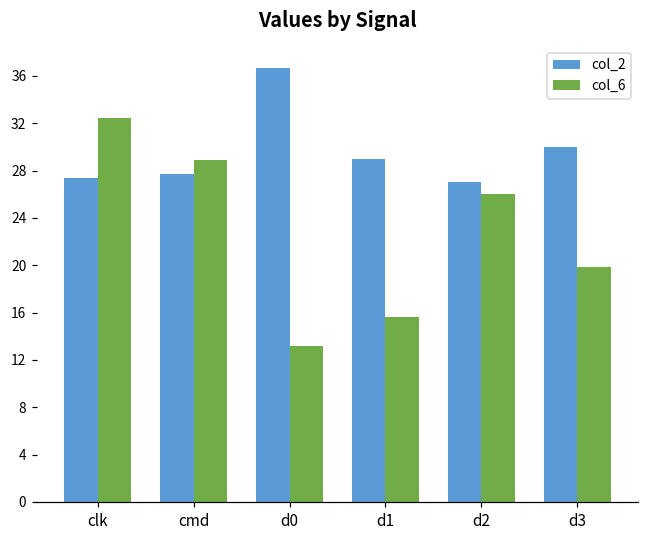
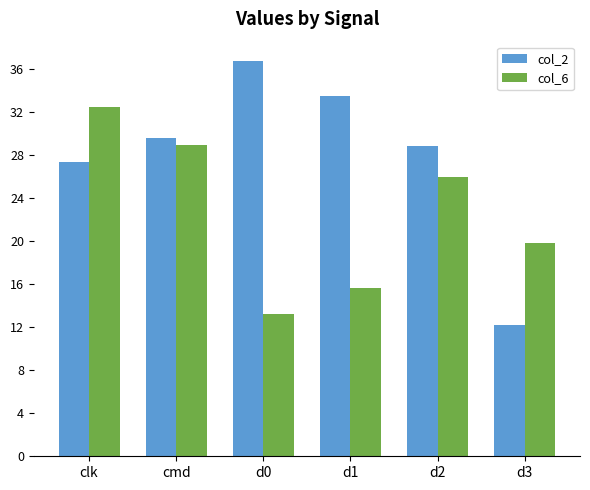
  {
    "col_2": {
      "clk": 27.3,
-     "cmd": 27.7,
+     "cmd": 29.6,
      "d0": 36.7,
-     "d1": 29.0,
-     "d2": 27.1,
-     "d3": 30.0
+     "d1": 33.5,
+     "d2": 28.8,
+     "d3": 12.2
    },
    "col_6": {
      "clk": 32.5,
      "cmd": 28.9,
      "d0": 13.2,
      "d1": 15.6,
      "d2": 26.0,
      "d3": 19.9
    }
  }
